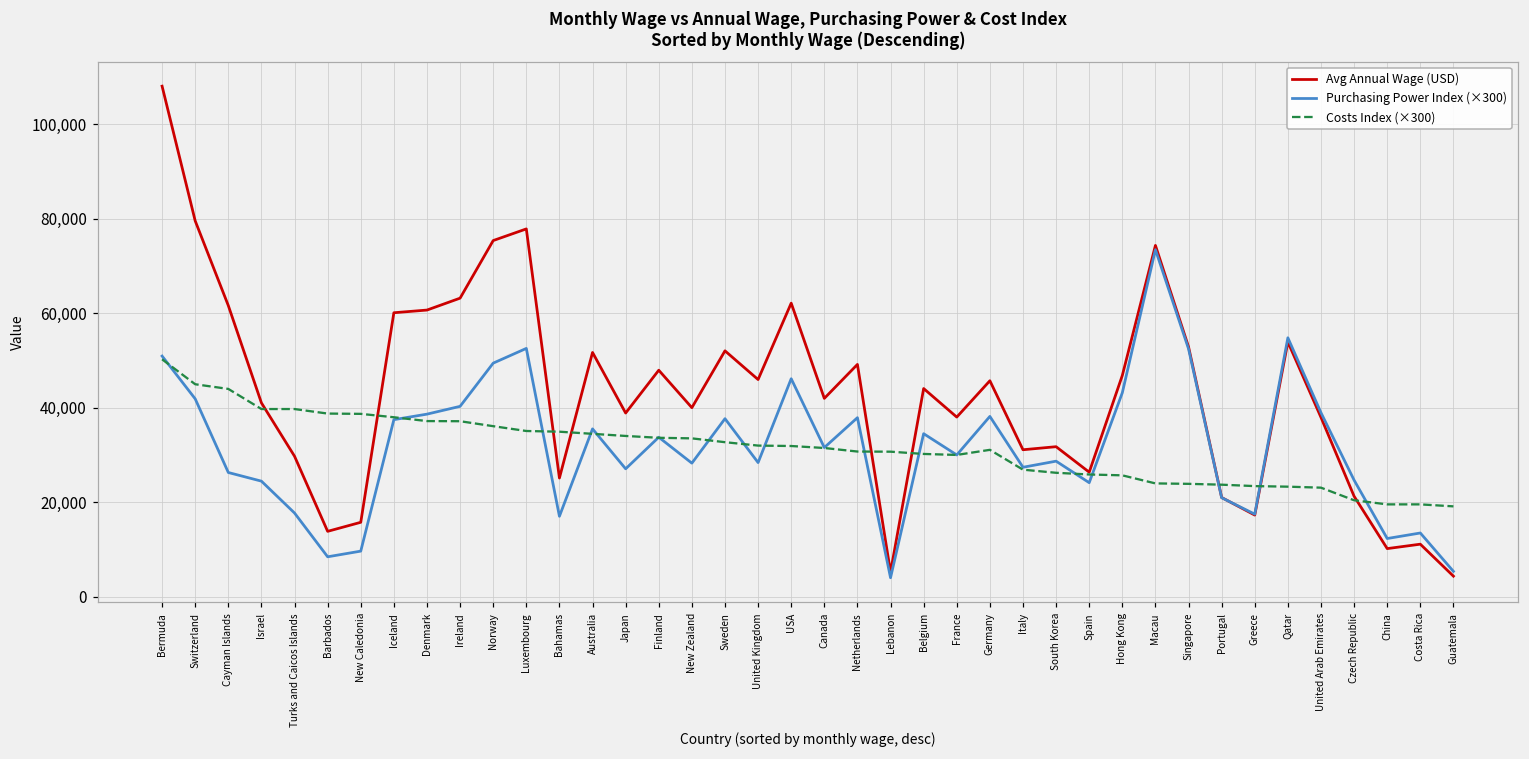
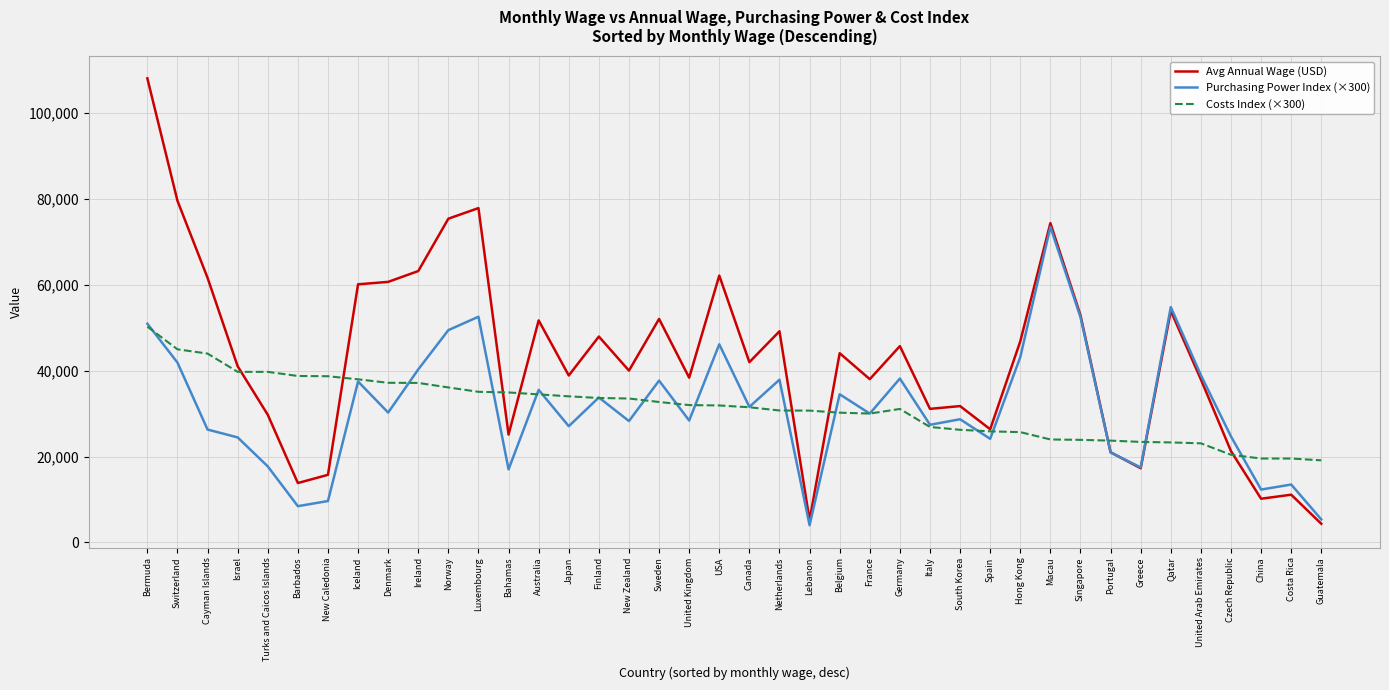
  {
    "Avg Annual Wage (USD)": {
      "Bermuda": "108,000",
      "Switzerland": "80,000",
      "Cayman Islands": "62,000",
      "Israel": "41,000",
      "Turks and Caicos Islands": "30,000",
      "Barbados": "14,000",
      "New Caledonia": "16,000",
      "Iceland": "60,000",
      "Denmark": "61,000",
      "Ireland": "63,000",
      "Norway": "75,000",
      "Luxembourg": "78,000",
      "Bahamas": "25,000",
      "Australia": "52,000",
      "Japan": "39,000",
      "Finland": "48,000",
      "New Zealand": "40,000",
      "Sweden": "52,000",
-     "United Kingdom": "46,000",
+     "United Kingdom": "38,000",
      "USA": "62,000",
      "Canada": "42,000",
      "Netherlands": "49,000",
      "Lebanon": "5,000",
      "Belgium": "44,000",
      "France": "38,000",
      "Germany": "46,000",
      "Italy": "31,000",
      "South Korea": "32,000",
      "Hong Kong": "47,000",
      "Macau": "74,000",
      "Qatar": "54,000",
      "United Arab Emirates": "38,000",
      "Czech Republic": "21,000",
      "China": "10,000",
      "Costa Rica": "11,000",
      "Guatemala": "4,000"
    },
    "Purchasing Power Index (×300)": {
      "Bermuda": "51,000",
      "Switzerland": "42,000",
      "Cayman Islands": "26,000",
      "Israel": "24,000",
      "Turks and Caicos Islands": "18,000",
      "Barbados": "8,000",
      "New Caledonia": "10,000",
-     "Denmark": "39,000",
+     "Denmark": "30,000",
      "Ireland": "40,000",
      "Norway": "49,000",
      "Luxembourg": "53,000",
      "Bahamas": "17,000",
      "Australia": "36,000",
      "Japan": "27,000",
      "New Zealand": "28,000",
      "Sweden": "38,000",
      "United Kingdom": "28,000",
      "USA": "46,000",
      "Netherlands": "38,000",
      "Lebanon": "4,000",
      "Belgium": "35,000",
      "Germany": "38,000",
      "South Korea": "29,000",
      "Spain": "24,000",
      "Hong Kong": "43,000",
      "Macau": "73,000",
      "Qatar": "55,000",
      "United Arab Emirates": "39,000",
      "Czech Republic": "25,000",
      "China": "12,000",
      "Costa Rica": "13,000",
      "Guatemala": "5,000"
    },
    "Costs Index (×300)": {
      "Bermuda": "50,000",
      "Switzerland": "45,000",
      "Cayman Islands": "44,000",
      "Israel": "40,000",
      "Turks and Caicos Islands": "40,000",
      "Barbados": "39,000",
      "New Caledonia": "39,000",
      "Denmark": "37,000",
      "Ireland": "37,000",
      "Norway": "36,000",
      "Luxembourg": "35,000",
      "Bahamas": "35,000",
      "Australia": "34,000",
      "Japan": "34,000",
      "New Zealand": "34,000",
      "Sweden": "33,000",
      "United Kingdom": "32,000",
      "USA": "32,000",
      "Netherlands": "31,000",
      "Lebanon": "31,000",
      "Belgium": "30,000",
      "Germany": "31,000",
      "South Korea": "26,000",
      "Hong Kong": "26,000",
      "Macau": "24,000",
      "Singapore": "24,000",
      "Portugal": "24,000",
      "Greece": "23,000",
      "Qatar": "23,000",
      "United Arab Emirates": "23,000",
      "Czech Republic": "20,000",
      "China": "20,000",
      "Costa Rica": "20,000",
      "Guatemala": "19,000"
    }
  }
